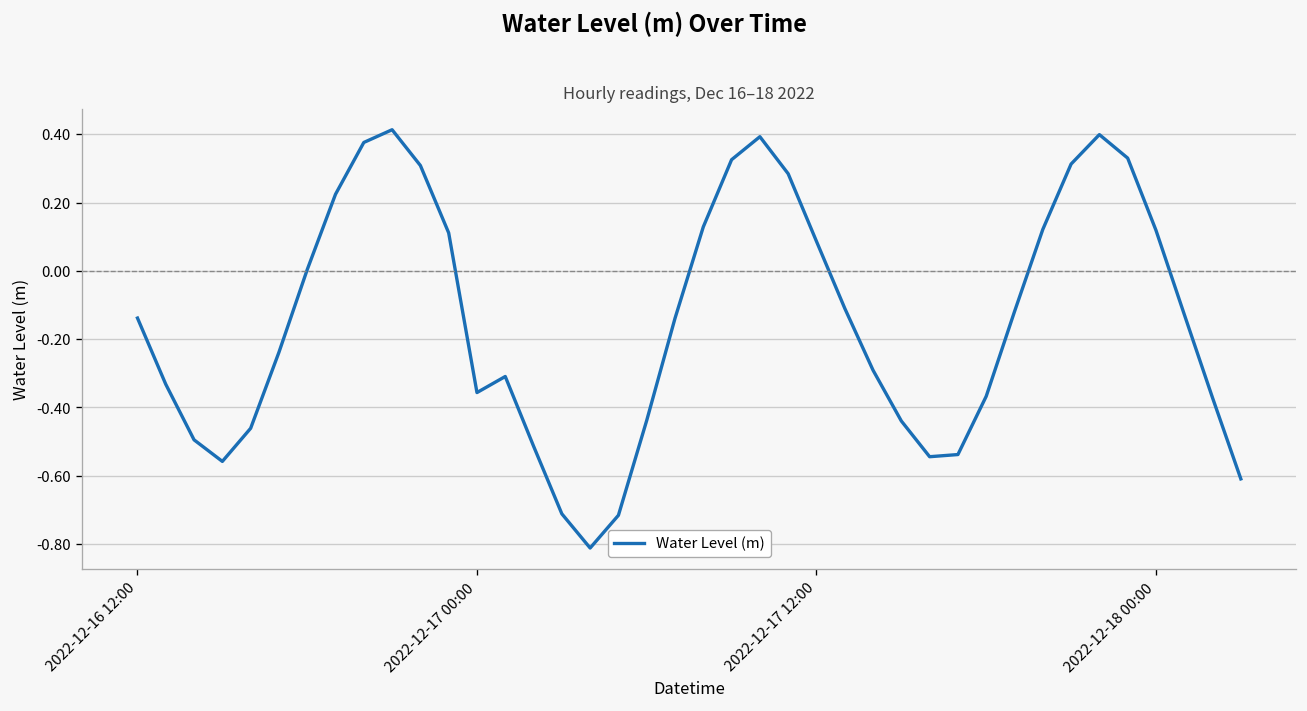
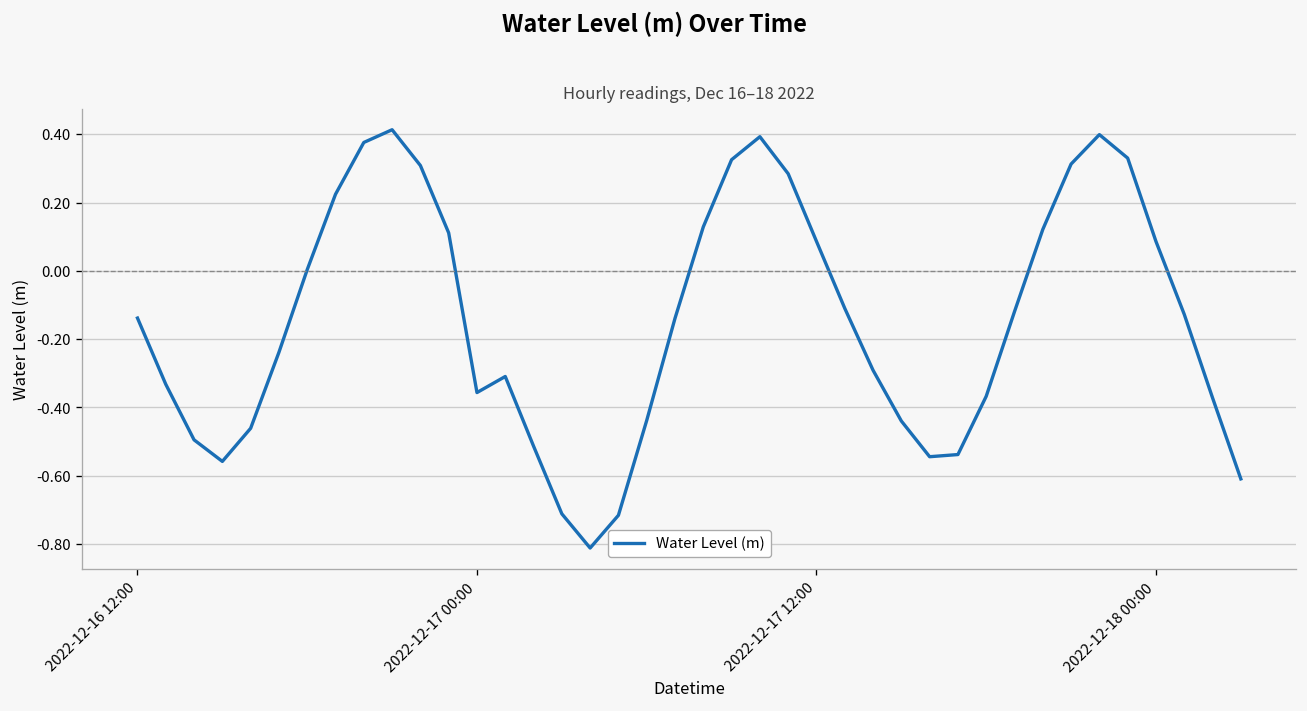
  {
    "2022-12-16 12:00": -0.14,
    "2022-12-17 00:00": -0.36,
    "2022-12-17 12:00": 0.09,
-   "2022-12-18 00:00": 0.12
+   "2022-12-18 00:00": 0.09
  }
